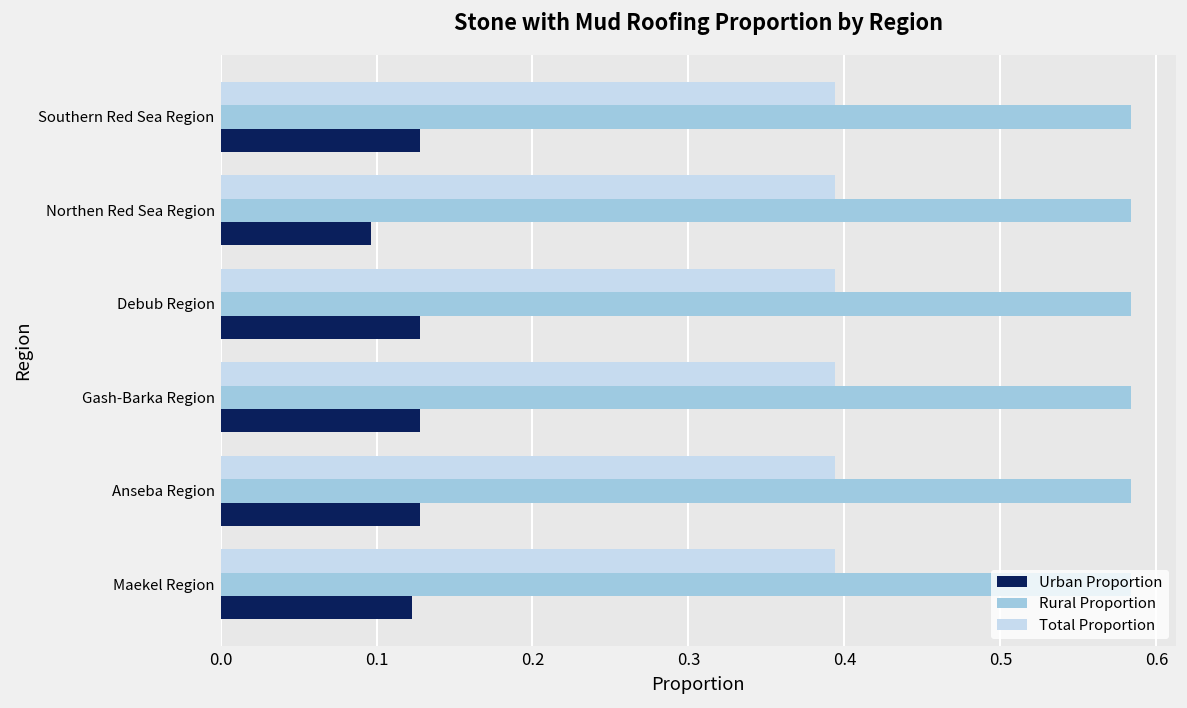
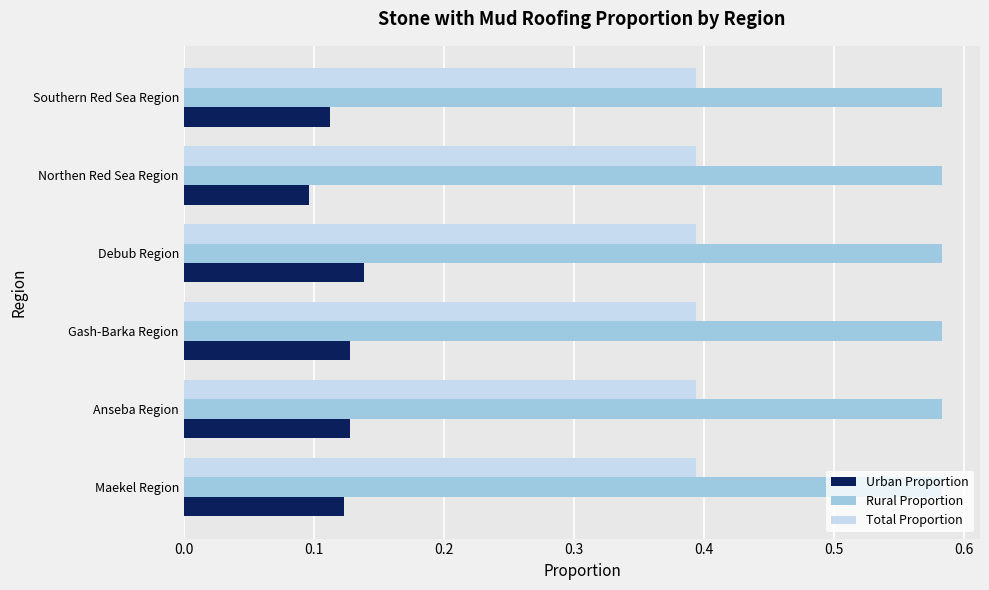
  {
    "Urban Proportion": {
-     "Southern Red Sea Region": 0.128,
+     "Southern Red Sea Region": 0.113,
      "Northen Red Sea Region": 0.097,
-     "Debub Region": 0.128,
+     "Debub Region": 0.139,
      "Gash-Barka Region": 0.128,
      "Anseba Region": 0.128,
      "Maekel Region": 0.123
    }
  }
